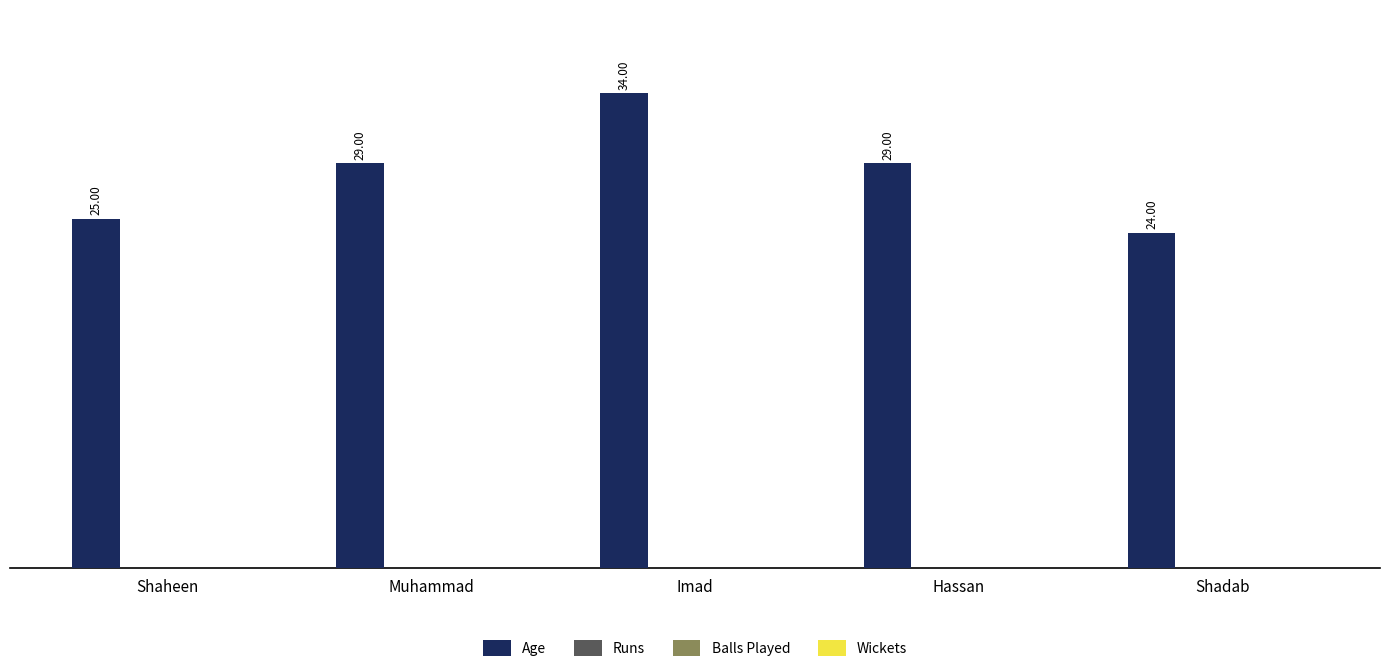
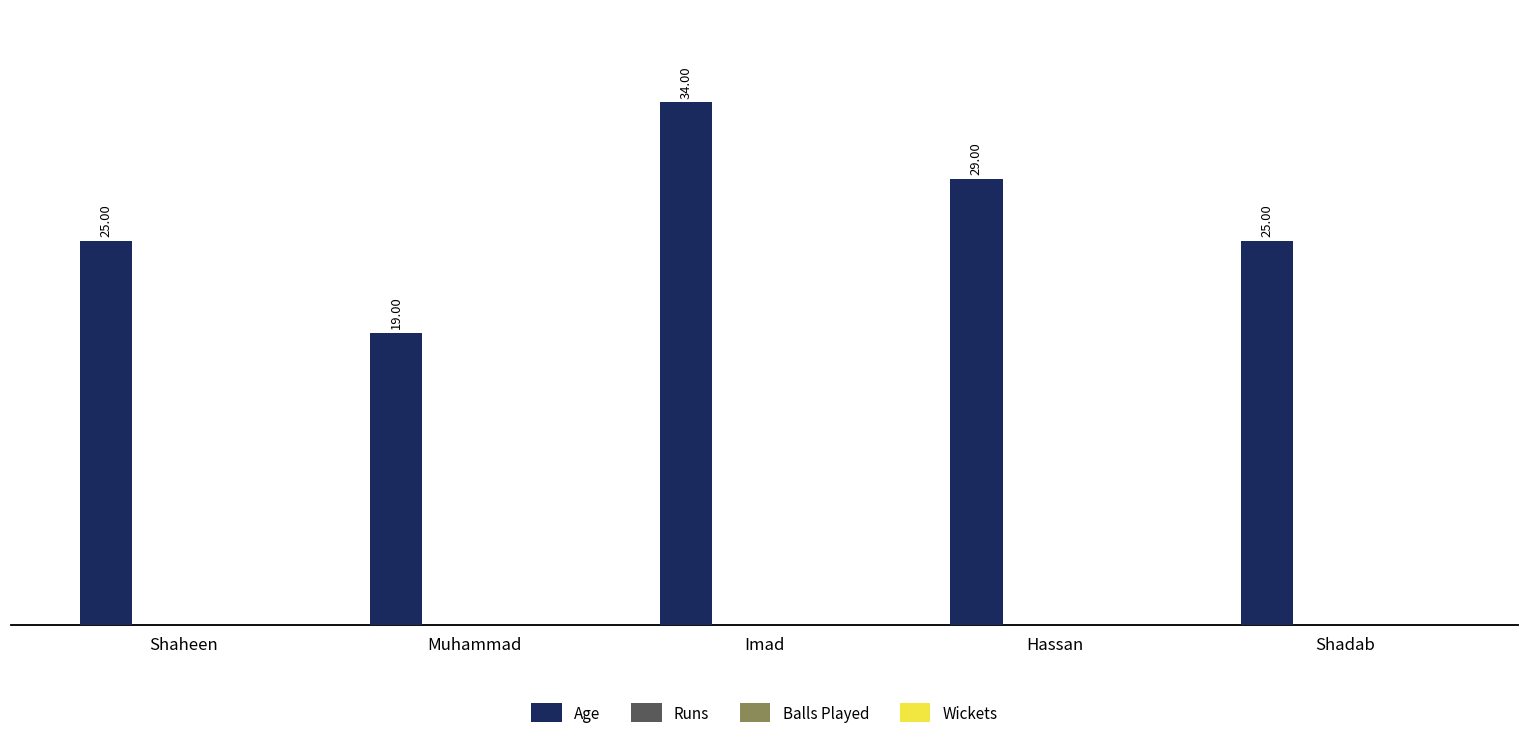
  {
    "Age": {
      "Shaheen": 25.00,
-     "Muhammad": 29.00,
+     "Muhammad": 19.00,
      "Imad": 34.00,
      "Hassan": 29.00,
-     "Shadab": 24.00
+     "Shadab": 25.00
    }
  }
